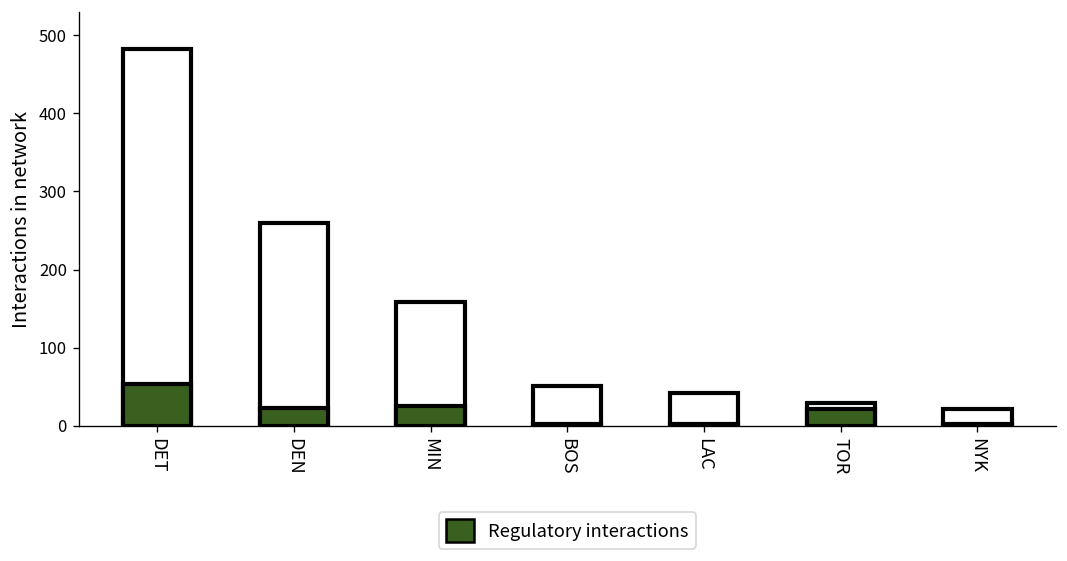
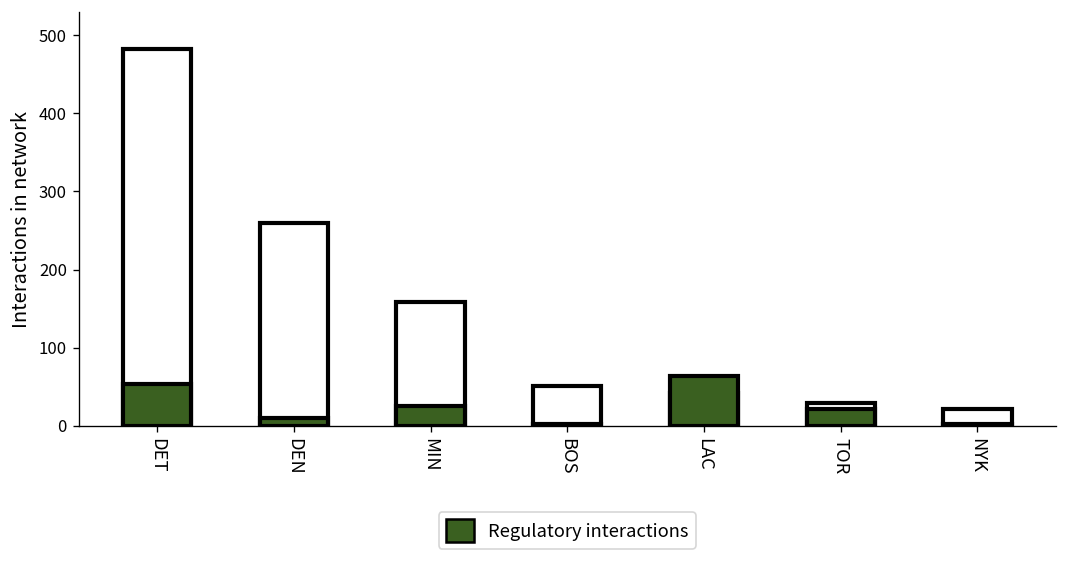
  {
    "Regulatory interactions": {
-     "DEN": 20,
-     "LAC": 0
+     "DEN": 10,
+     "LAC": 60
    }
  }
